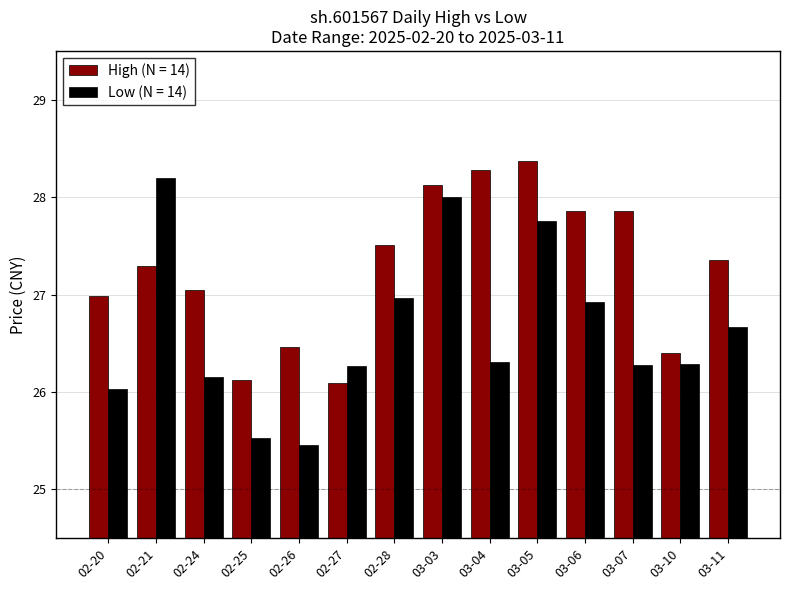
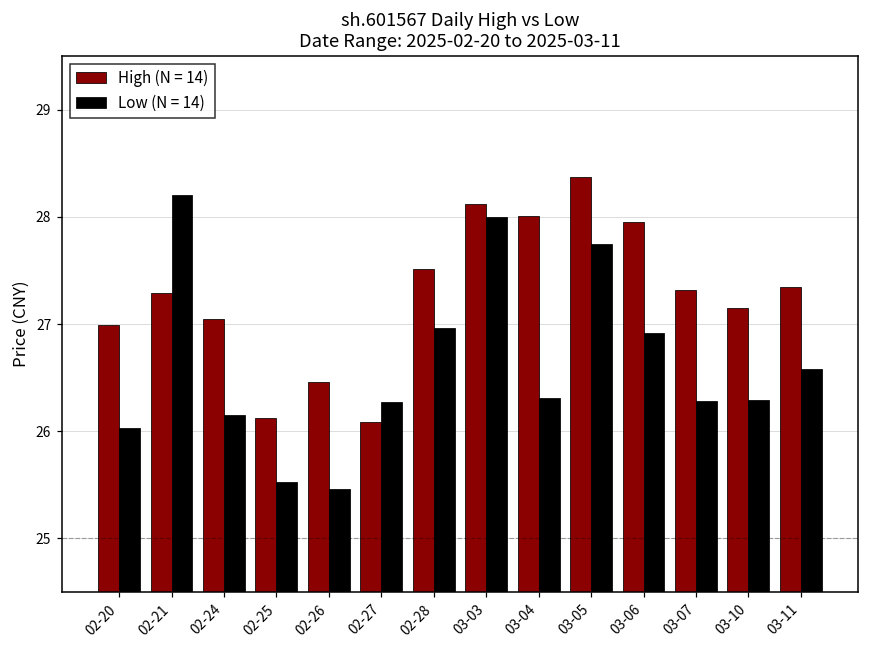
  {
    "High (N = 14)": {
      "02-20": 27.0,
      "02-21": 27.3,
      "02-24": 27.1,
      "02-25": 26.1,
      "02-26": 26.5,
      "02-27": 26.1,
      "02-28": 27.5,
      "03-03": 28.1,
-     "03-04": 28.3,
+     "03-04": 28.0,
      "03-05": 28.4,
-     "03-06": 27.9,
-     "03-07": 27.9,
-     "03-10": 26.4,
+     "03-06": 28.0,
+     "03-07": 27.3,
+     "03-10": 27.2,
      "03-11": 27.4
    },
    "Low (N = 14)": {
      "02-20": 26.0,
      "02-21": 28.2,
      "02-24": 26.2,
      "02-25": 25.5,
      "02-26": 25.5,
      "02-27": 26.3,
      "02-28": 27.0,
      "03-03": 28.0,
      "03-04": 26.3,
      "03-05": 27.8,
      "03-06": 26.9,
      "03-07": 26.3,
      "03-10": 26.3,
-     "03-11": 26.7
+     "03-11": 26.6
    }
  }
